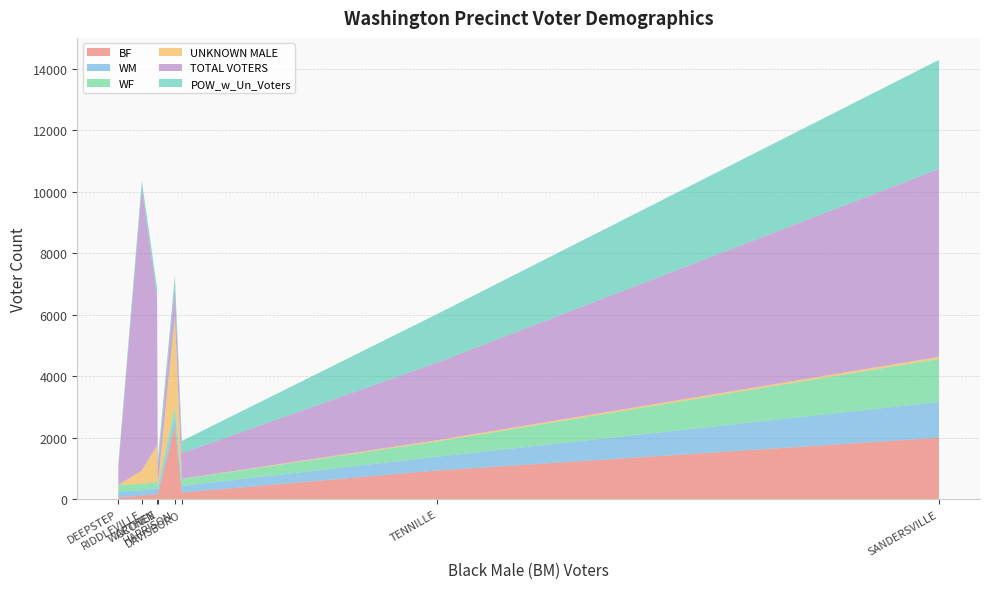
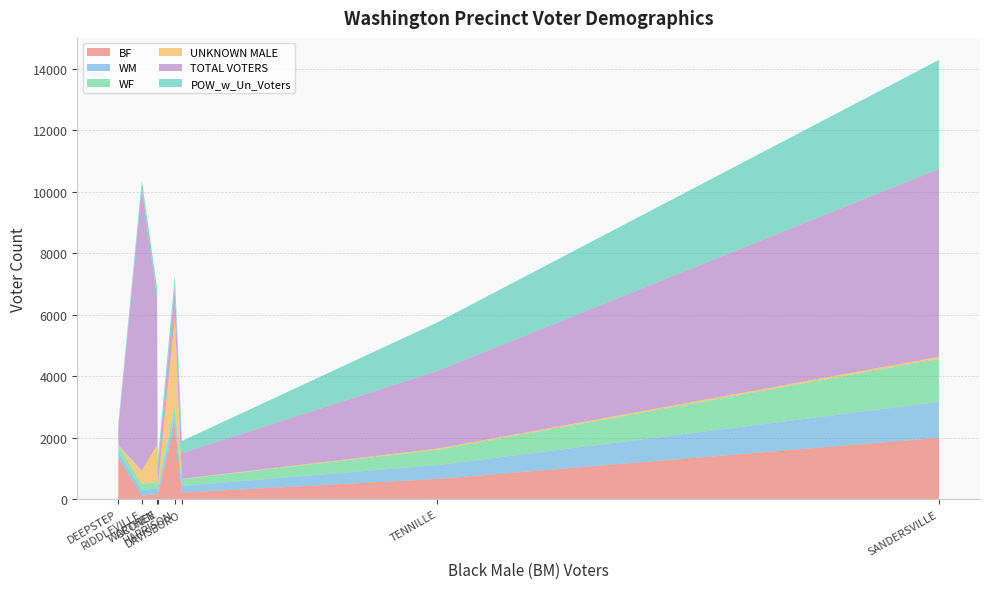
  {
    "BF": {
-     "DEEPSTEP": 100,
+     "DEEPSTEP": 1400,
      "RIDDLEVILLE": 100,
      "WARTHEN": 200,
      "OCONEE": 100,
      "HARRISON": 2400,
      "DAVISBORO": 200,
-     "TENNILLE": 900,
+     "TENNILLE": 700,
      "SANDERSVILLE": 2000
    },
    "UNKNOWN MALE": {
      "RIDDLEVILLE": 400,
      "WARTHEN": 1200,
      "HARRISON": 2900
    },
    "TOTAL VOTERS": {
      "DEEPSTEP": 500,
      "RIDDLEVILLE": 9200,
      "WARTHEN": 4800,
      "OCONEE": 600,
      "HARRISON": 1000,
      "DAVISBORO": 800,
      "TENNILLE": 2500,
      "SANDERSVILLE": 6100
    }
  }
